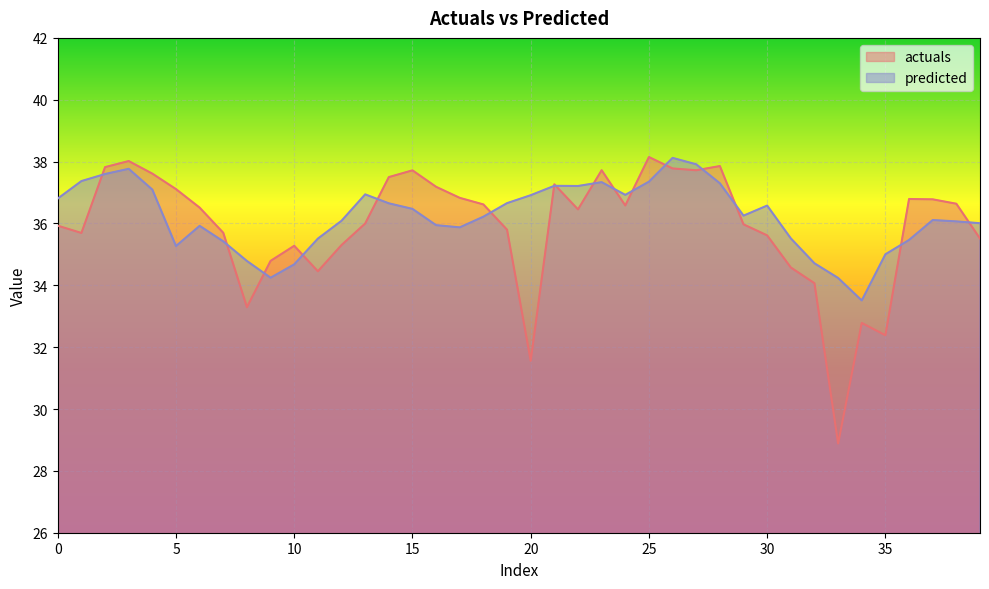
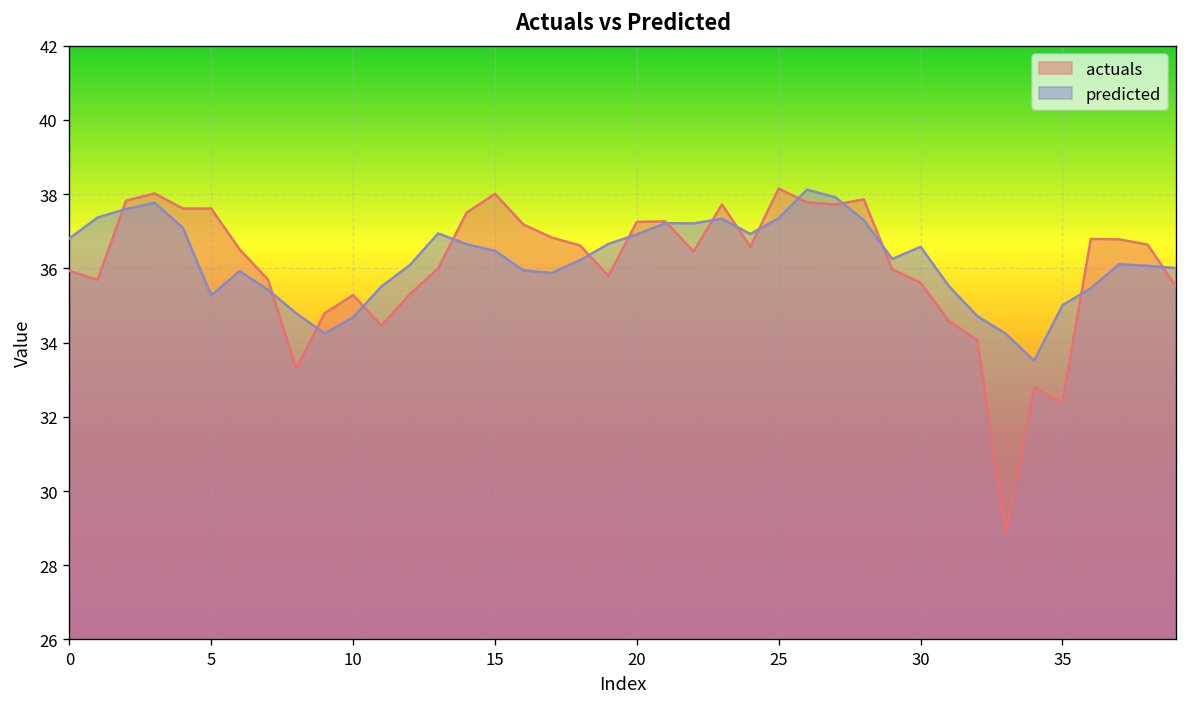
  {
    "actuals": {
      "0": 35.9,
-     "5": 37.1,
+     "5": 37.6,
      "10": 35.3,
-     "15": 37.7,
-     "20": 31.6,
+     "15": 38.0,
+     "20": 37.3,
      "25": 38.1,
      "30": 35.6,
      "35": 32.4
    },
    "predicted": {
      "0": 36.8,
      "5": 35.3,
      "10": 34.7,
      "15": 36.5,
      "20": 36.9,
      "25": 37.4,
      "30": 36.6,
      "35": 35.0
    }
  }
